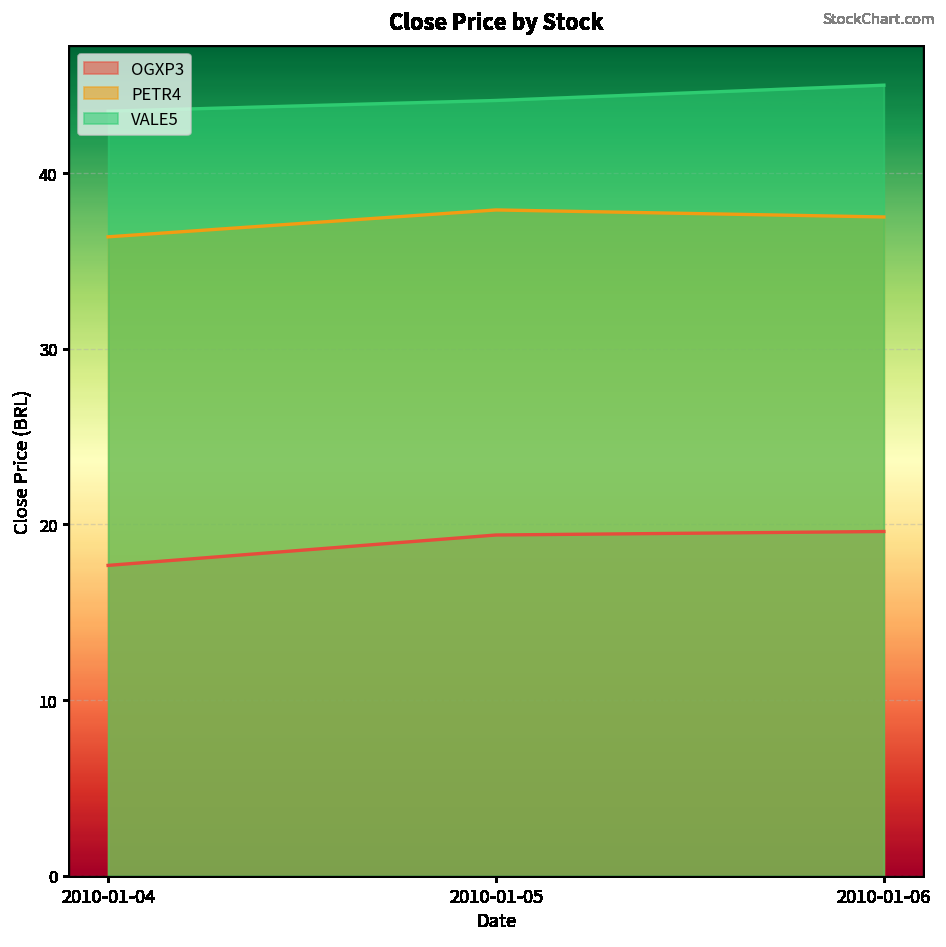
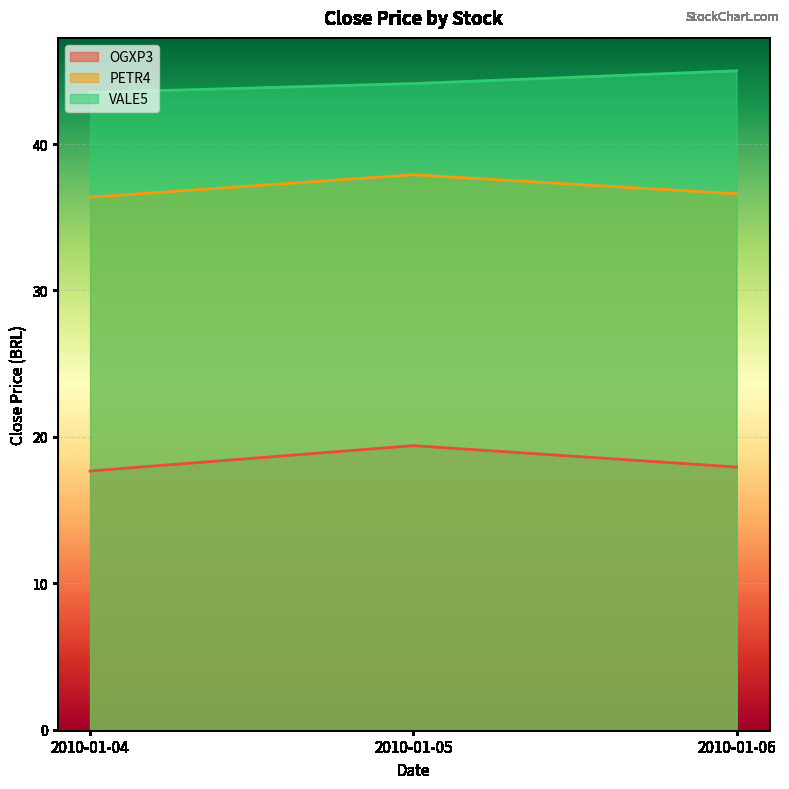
  {
    "OGXP3": {
      "2010-01-04": 17.7,
      "2010-01-05": 19.4,
-     "2010-01-06": 19.6
+     "2010-01-06": 17.9
    },
    "PETR4": {
      "2010-01-04": 36.4,
      "2010-01-05": 37.9,
-     "2010-01-06": 37.5
+     "2010-01-06": 36.6
    },
    "VALE5": {
      "2010-01-05": 44.1,
      "2010-01-06": 45.0
    }
  }
